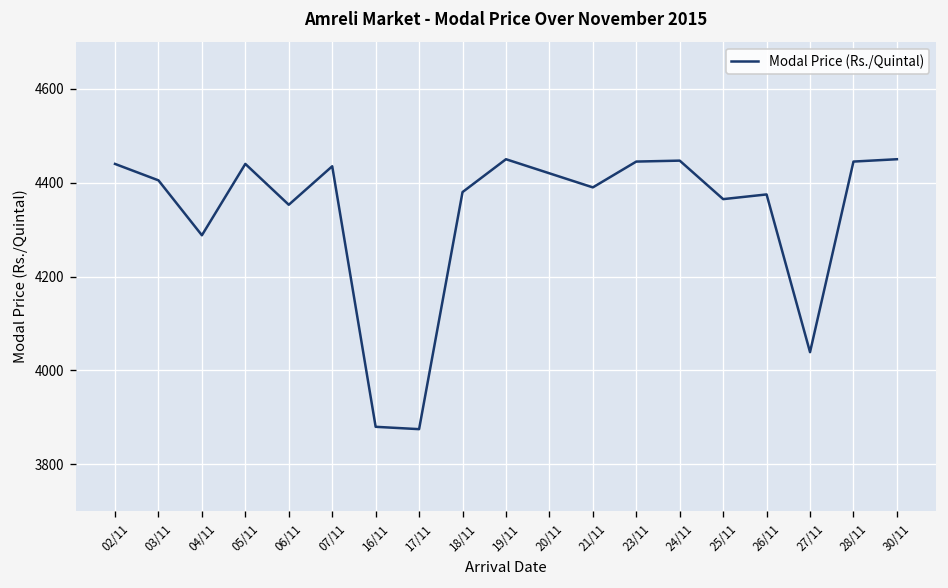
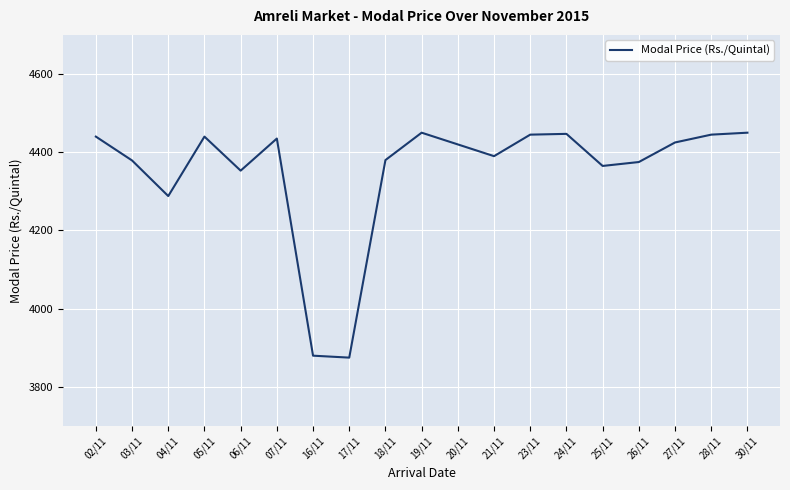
  {
    "02/11": 4440,
-   "03/11": 4410,
+   "03/11": 4380,
    "04/11": 4290,
    "05/11": 4440,
    "06/11": 4350,
    "07/11": 4440,
    "16/11": 3880,
    "17/11": 3880,
    "18/11": 4380,
    "19/11": 4450,
    "20/11": 4420,
    "21/11": 4390,
    "23/11": 4450,
    "24/11": 4450,
    "25/11": 4370,
    "26/11": 4380,
-   "27/11": 4040,
+   "27/11": 4430,
    "28/11": 4450,
    "30/11": 4450
  }
